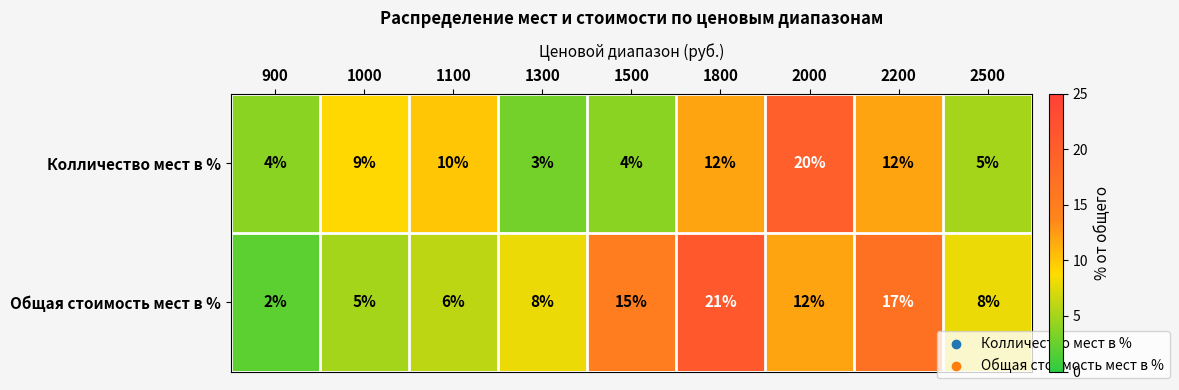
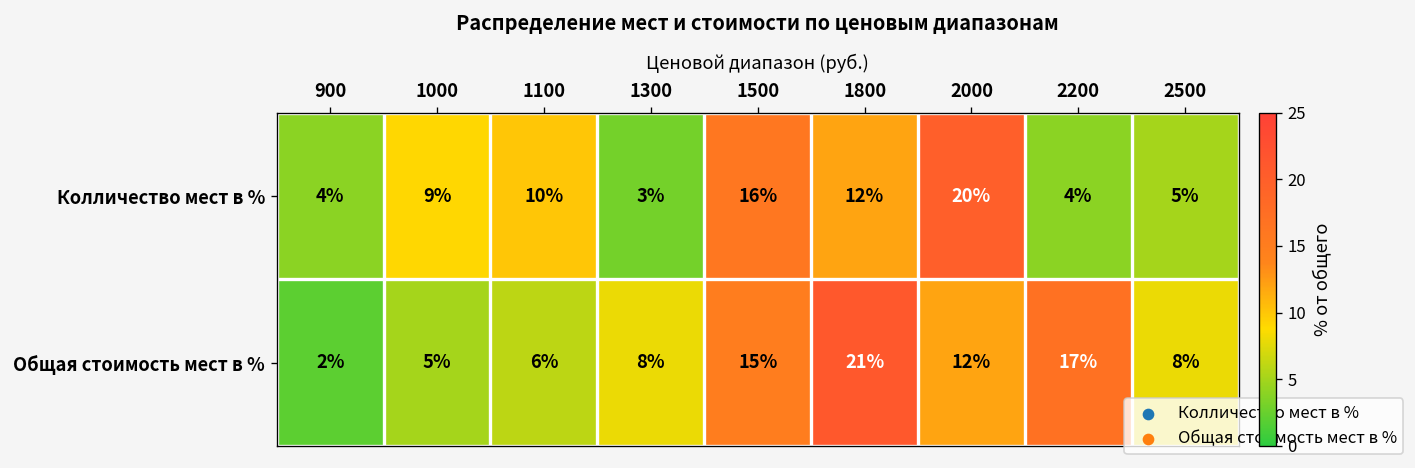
  {
    "Колличество мест в %": {
      "900": "4%",
      "1000": "9%",
      "1100": "10%",
      "1300": "3%",
-     "1500": "4%",
+     "1500": "16%",
      "1800": "12%",
      "2000": "20%",
-     "2200": "12%",
+     "2200": "4%",
      "2500": "5%"
    },
    "Общая стоимость мест в %": {
      "900": "2%",
      "1000": "5%",
      "1100": "6%",
      "1300": "8%",
      "1500": "15%",
      "1800": "21%",
      "2000": "12%",
      "2200": "17%",
      "2500": "8%"
    }
  }
